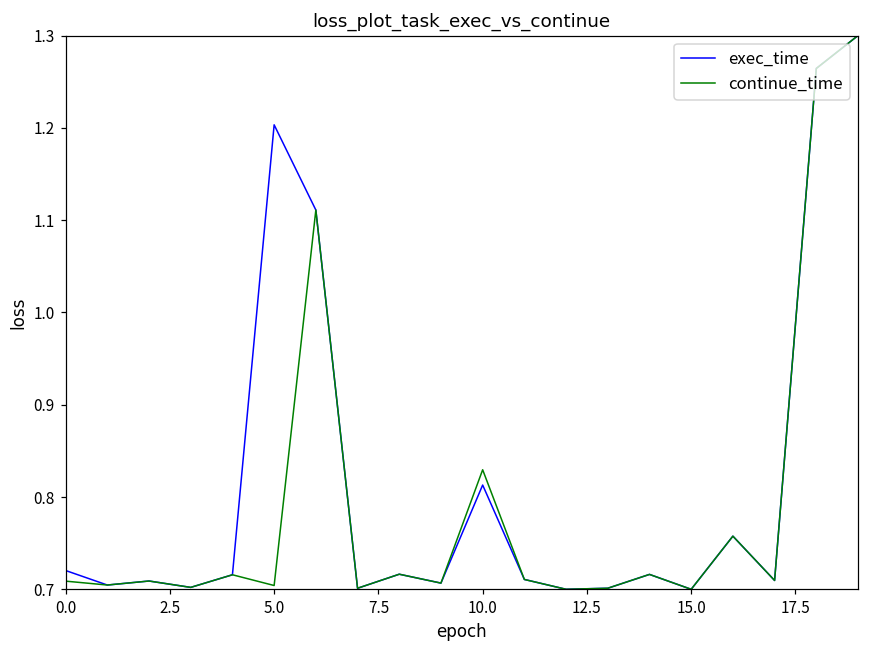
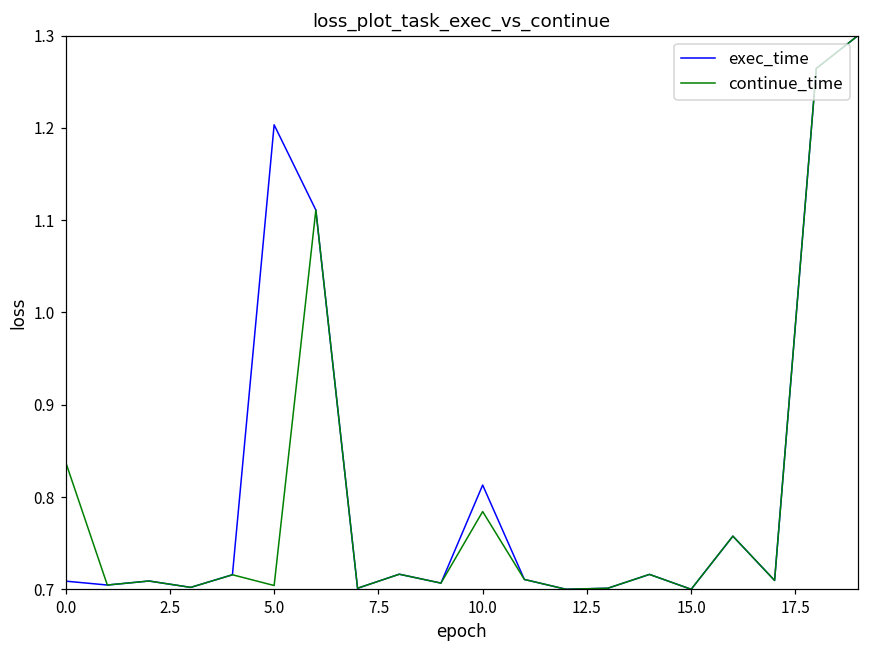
  {
    "exec_time": {
-     "0.0": 0.72,
+     "0.0": 0.71,
      "5.0": 1.20,
      "10.0": 0.81
    },
    "continue_time": {
-     "0.0": 0.71,
+     "0.0": 0.84,
      "5.0": 0.70,
-     "10.0": 0.83
+     "10.0": 0.78
    }
  }
